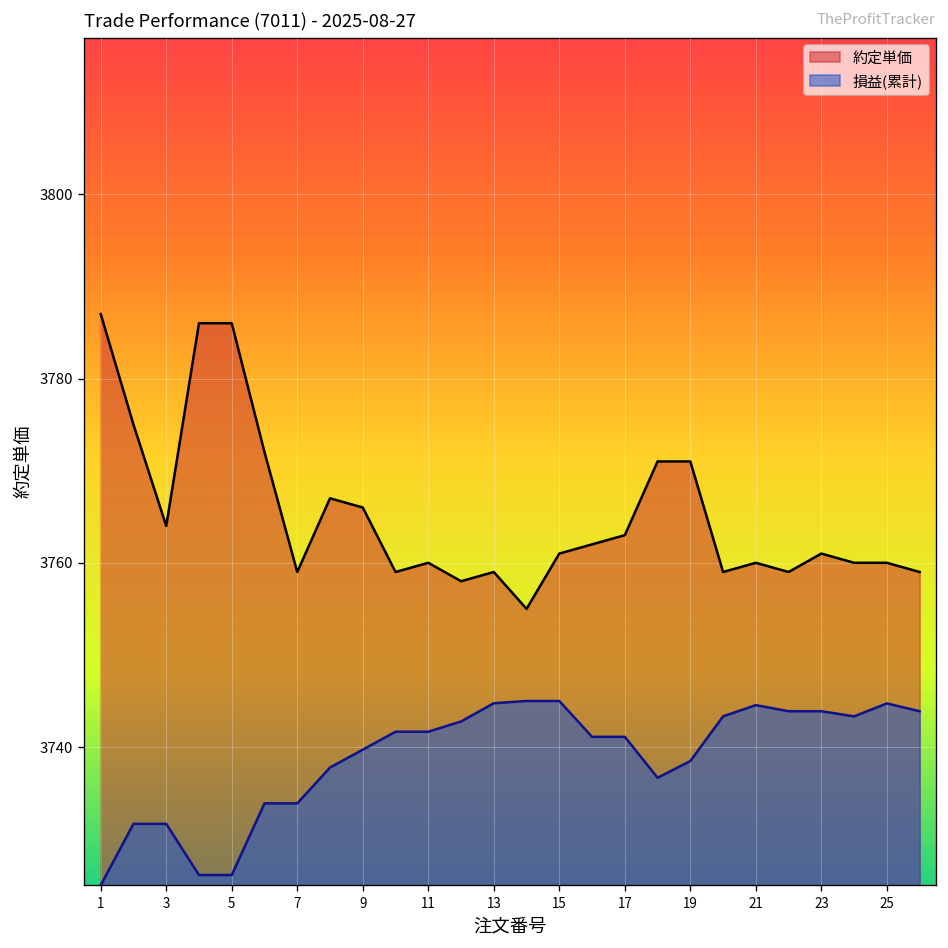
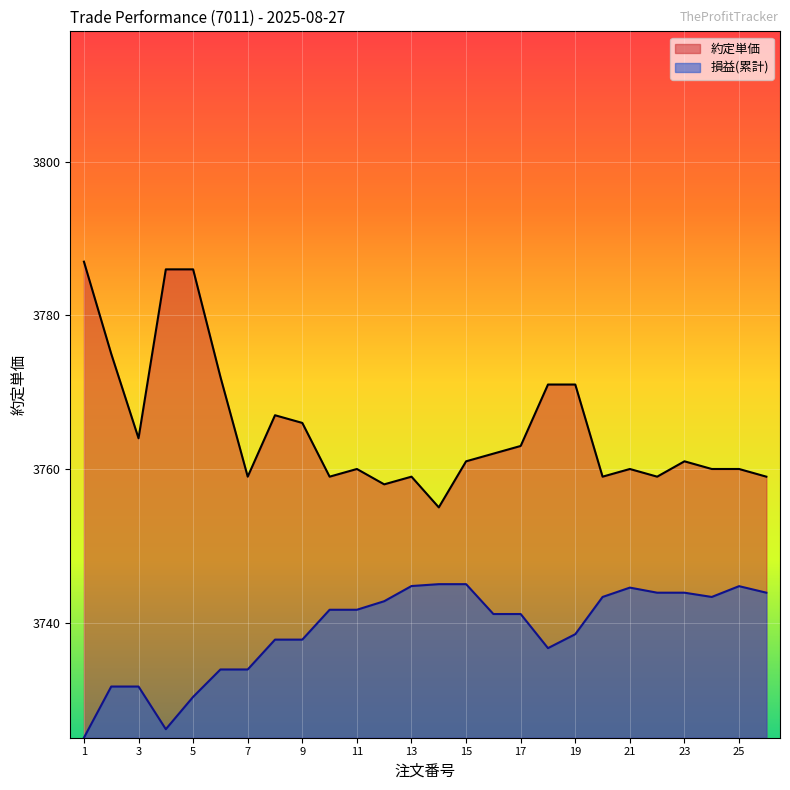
  {
    "約定単価": {
      "1": 3787,
      "3": 3764,
      "5": 3786,
      "7": 3759,
      "9": 3766,
      "11": 3760,
      "13": 3759,
      "15": 3761,
      "17": 3763,
      "19": 3771,
      "21": 3760,
      "23": 3761,
      "25": 3760
    },
    "損益(累計)": {
      "1": 3725,
      "3": 3732,
-     "5": 3726,
+     "5": 3730,
      "7": 3734,
-     "9": 3740,
+     "9": 3738,
      "11": 3742,
      "13": 3745,
      "15": 3745,
      "17": 3741,
      "19": 3738,
      "21": 3745,
      "23": 3744,
      "25": 3745
    }
  }
